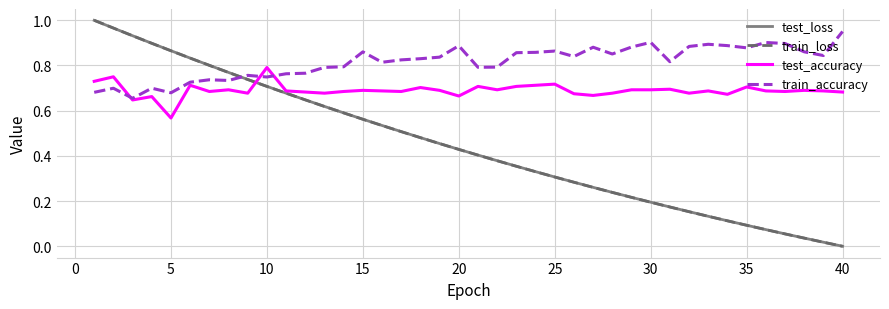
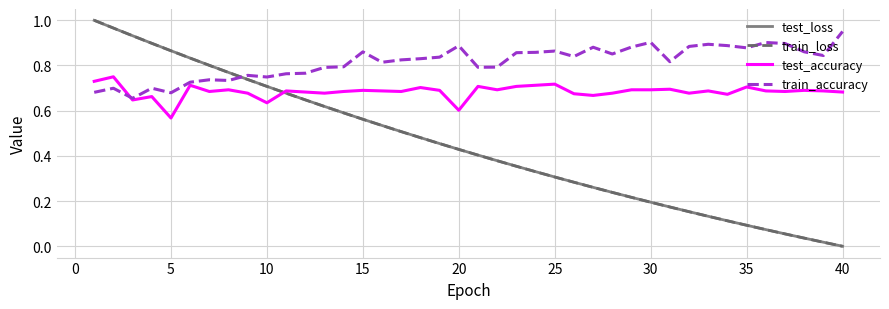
  {
    "test_accuracy": {
      "5": 0.57,
-     "10": 0.79,
+     "10": 0.63,
      "15": 0.69,
-     "20": 0.66,
+     "20": 0.60,
      "25": 0.72,
      "30": 0.69,
      "35": 0.70,
      "40": 0.68
    },
    "train_accuracy": {
      "5": 0.68,
      "10": 0.75,
      "15": 0.86,
      "20": 0.89,
      "25": 0.86,
      "30": 0.90,
      "35": 0.88,
      "40": 0.95
    }
  }
